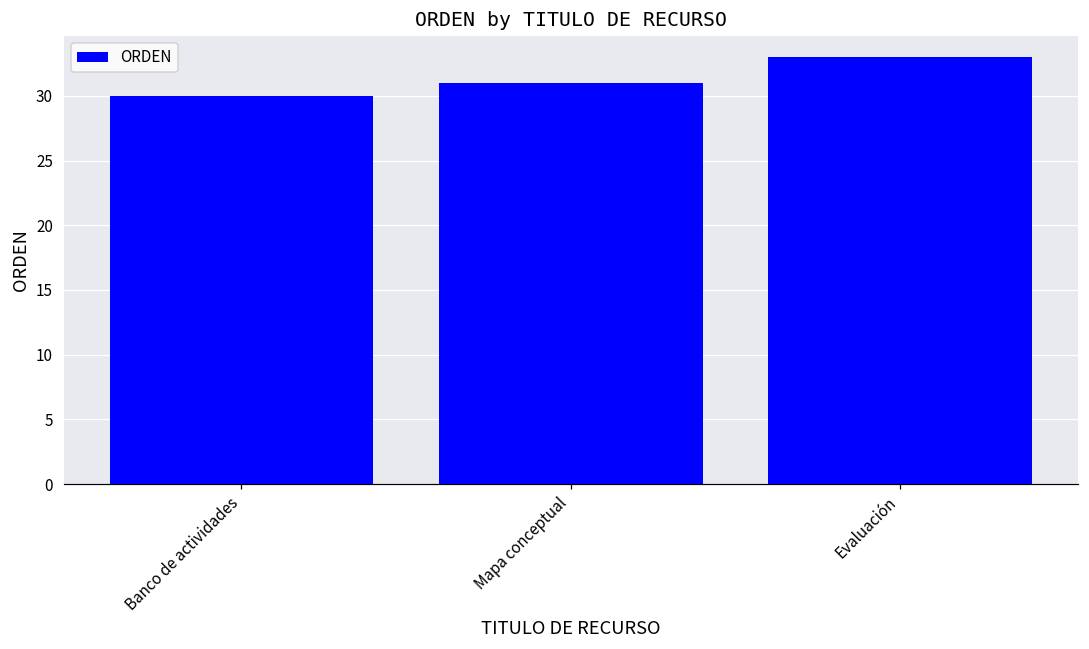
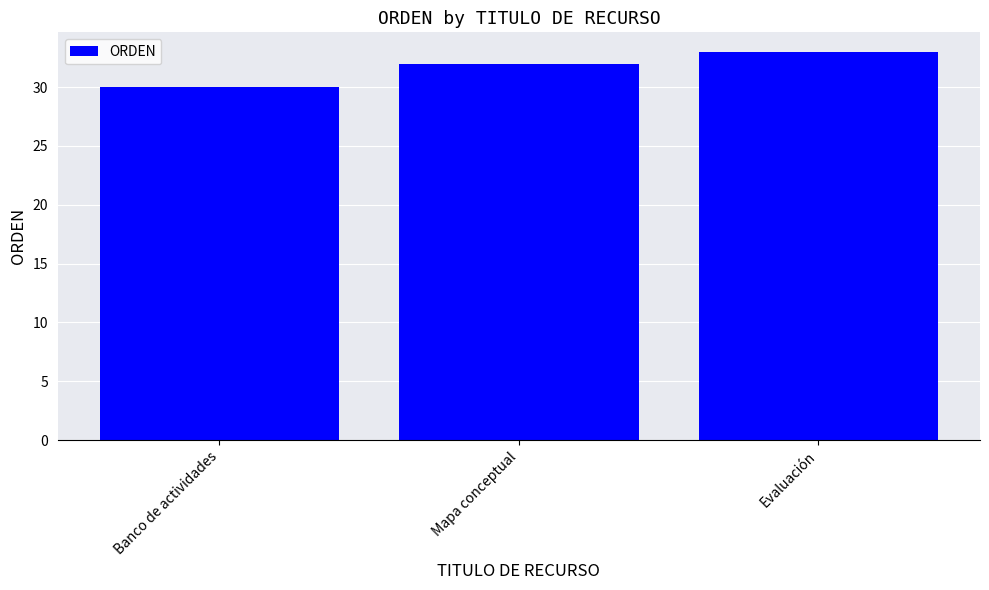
  {
    "Banco de actividades": 30,
-   "Mapa conceptual": 31,
+   "Mapa conceptual": 32,
    "Evaluación": 33
  }
